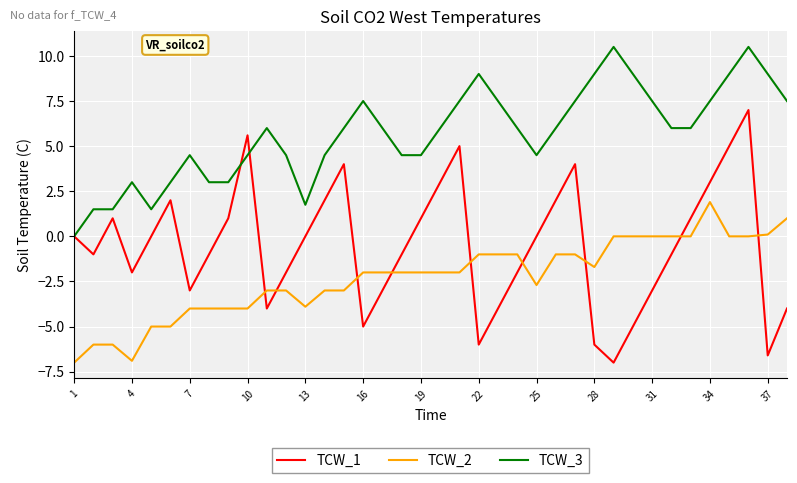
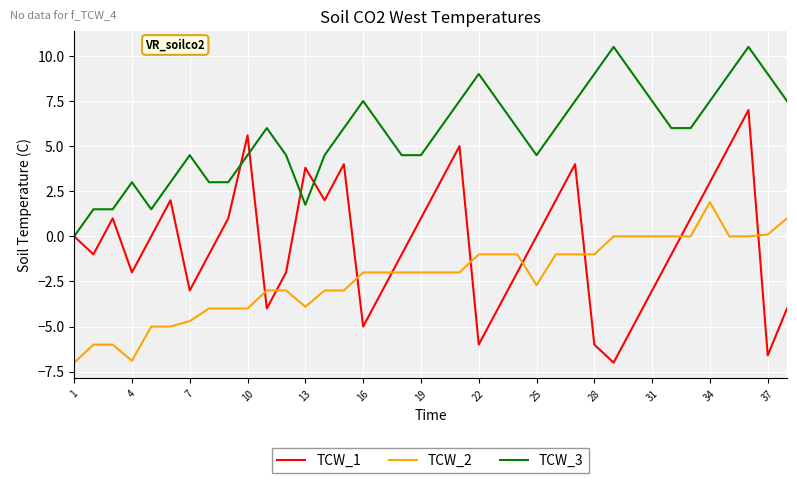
  {
    "TCW_1": {
      "4": -2.0,
      "7": -3.0,
      "10": 5.6,
-     "13": 0.0,
+     "13": 3.8,
      "16": -5.0,
      "19": 1.0,
      "22": -6.0,
      "25": 0.0,
      "28": -6.0,
      "31": -3.0,
      "34": 3.0,
      "37": -6.6
    },
    "TCW_2": {
      "1": -7.0,
      "4": -6.9,
-     "7": -4.0,
+     "7": -4.7,
      "10": -4.0,
      "13": -3.9,
      "16": -2.0,
      "19": -2.0,
      "22": -1.0,
      "25": -2.7,
-     "28": -1.7,
+     "28": -1.0,
      "31": 0.0,
      "34": 1.9,
      "37": 0.1
    },
    "TCW_3": {
      "4": 3.0,
      "7": 4.5,
      "10": 4.5,
      "13": 1.8,
      "16": 7.5,
      "19": 4.5,
      "22": 9.0,
      "25": 4.5,
      "28": 9.0,
      "31": 7.5,
      "34": 7.5,
      "37": 9.0
    }
  }
